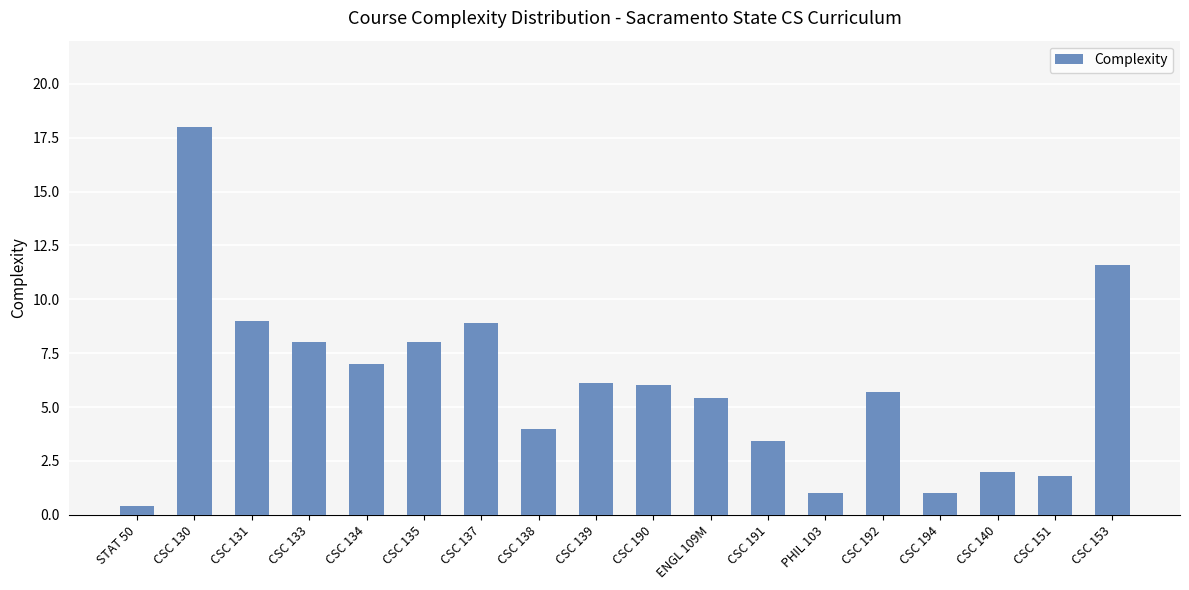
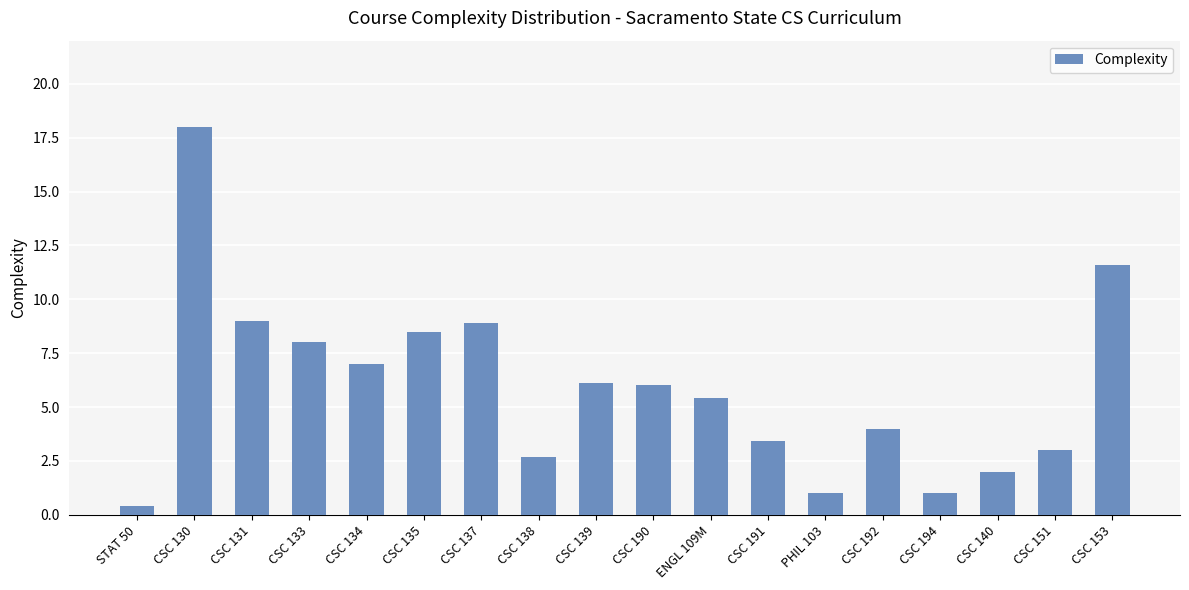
  {
    "STAT 50": 0.4,
    "CSC 130": 18.0,
    "CSC 131": 9.0,
    "CSC 133": 8.0,
    "CSC 134": 7.0,
-   "CSC 135": 8.0,
+   "CSC 135": 8.5,
    "CSC 137": 8.9,
-   "CSC 138": 4.0,
+   "CSC 138": 2.7,
    "CSC 139": 6.1,
    "CSC 190": 6.0,
    "ENGL 109M": 5.4,
    "CSC 191": 3.4,
    "PHIL 103": 1.0,
-   "CSC 192": 5.7,
+   "CSC 192": 4.0,
    "CSC 194": 1.0,
    "CSC 140": 2.0,
-   "CSC 151": 1.8,
+   "CSC 151": 3.0,
    "CSC 153": 11.6
  }
